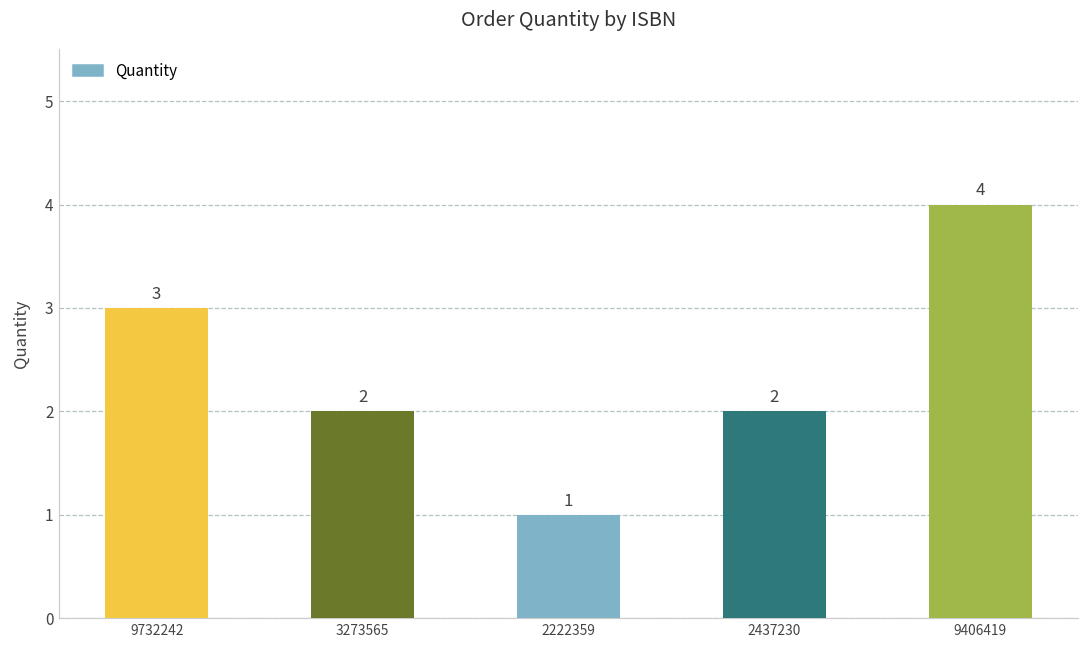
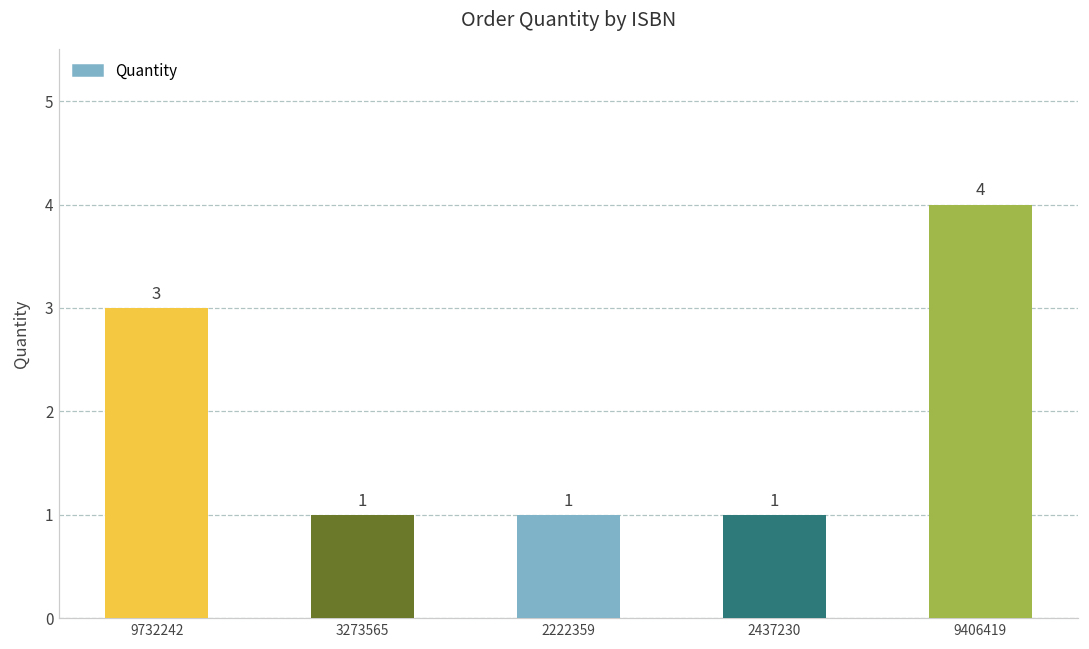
  {
    "9732242": 3,
-   "3273565": 2,
+   "3273565": 1,
    "2222359": 1,
-   "2437230": 2,
+   "2437230": 1,
    "9406419": 4
  }
